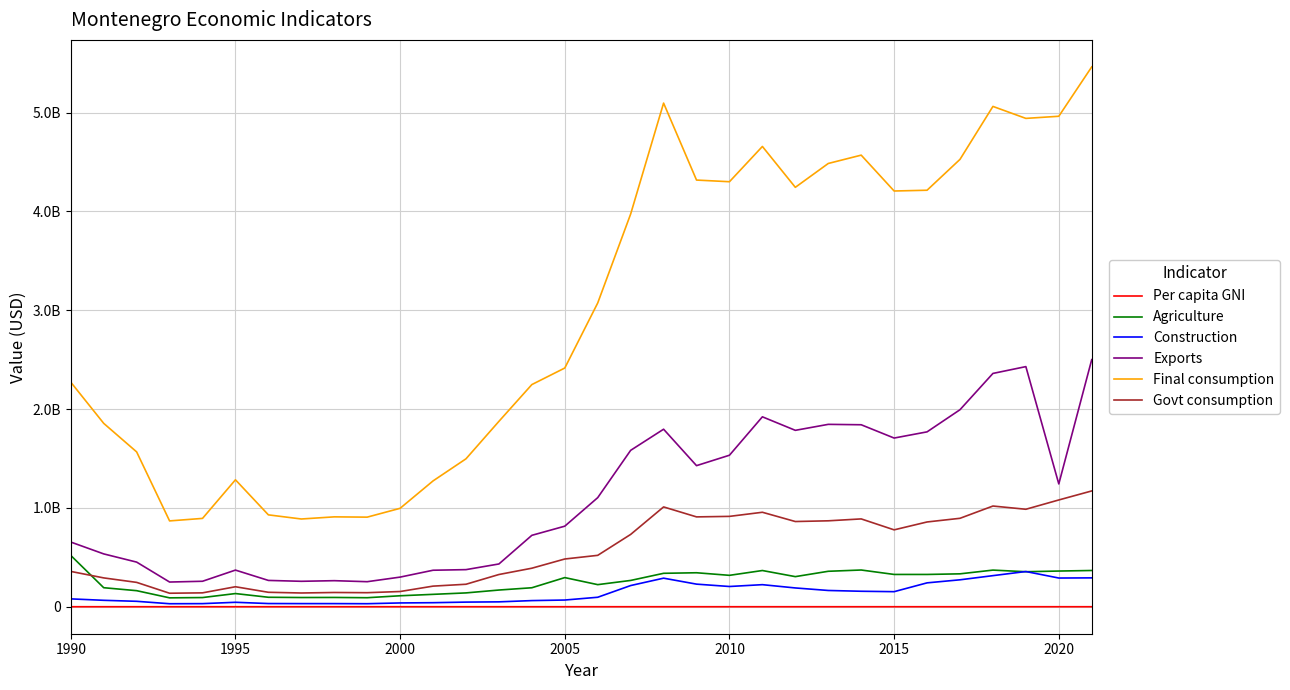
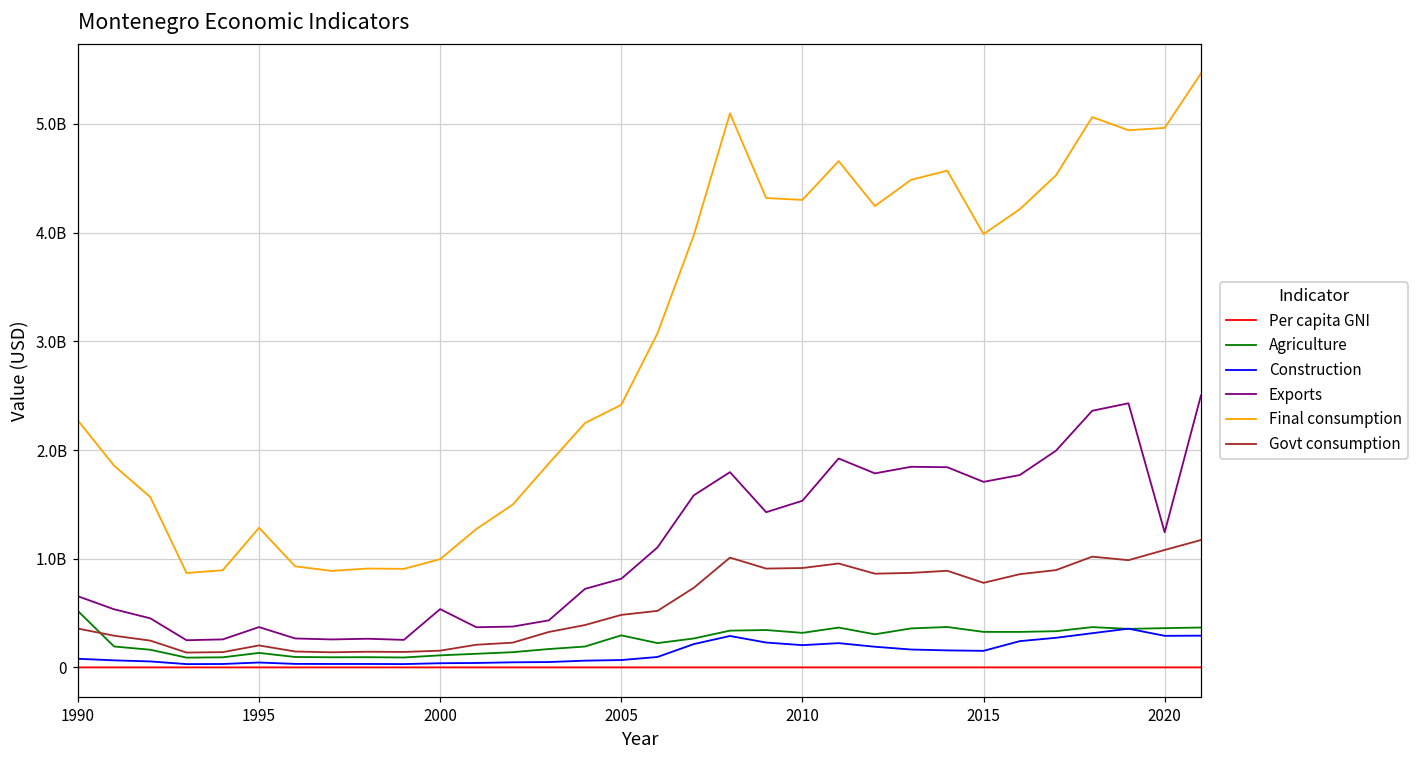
  {
    "Per capita GNI": {
      "1990": 0,
      "1995": 0,
      "2000": 0,
      "2005": 0,
      "2010": 0,
      "2015": 0,
      "2020": 0
    },
    "Agriculture": {
      "1990": 500000000,
      "1995": 100000000,
      "2000": 100000000,
      "2005": 300000000,
      "2010": 300000000,
      "2015": 300000000,
      "2020": 400000000
    },
    "Construction": {
      "1990": 100000000,
      "1995": 0,
      "2000": 0,
      "2005": 100000000,
      "2010": 200000000,
      "2015": 200000000,
      "2020": 300000000
    },
    "Exports": {
      "1990": 700000000,
      "1995": 400000000,
-     "2000": 300000000,
+     "2000": 500000000,
      "2005": 800000000,
      "2010": 1500000000,
      "2015": 1700000000,
      "2020": 1200000000
    },
    "Final consumption": {
      "1990": 2300000000,
      "1995": 1300000000,
      "2000": 1000000000,
      "2005": 2400000000,
      "2010": 4300000000,
-     "2015": 4200000000,
+     "2015": 4000000000,
      "2020": 5000000000
    },
    "Govt consumption": {
      "1990": 400000000,
      "1995": 200000000,
      "2000": 200000000,
      "2005": 500000000,
      "2010": 900000000,
      "2015": 800000000,
      "2020": 1100000000
    }
  }
